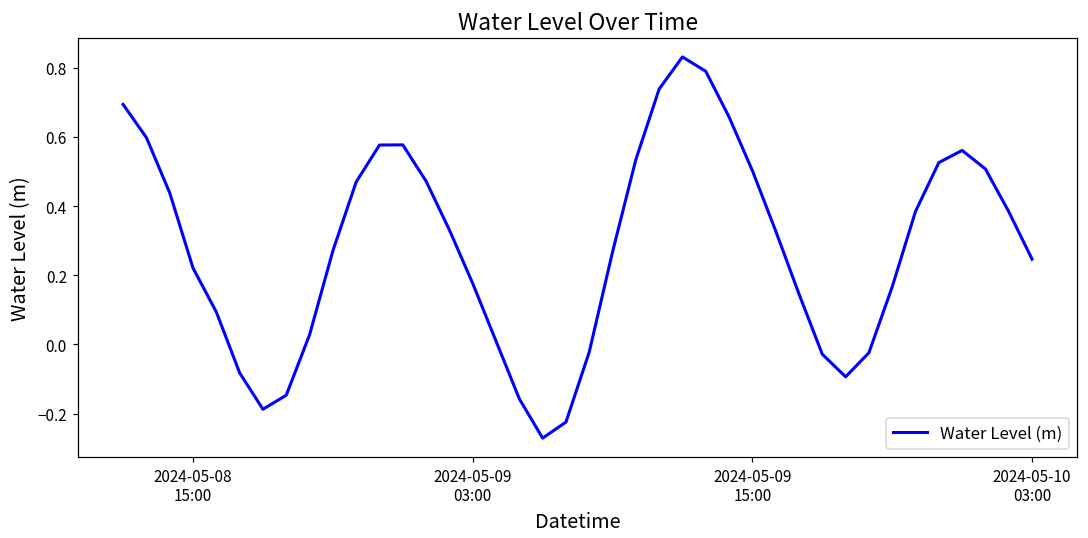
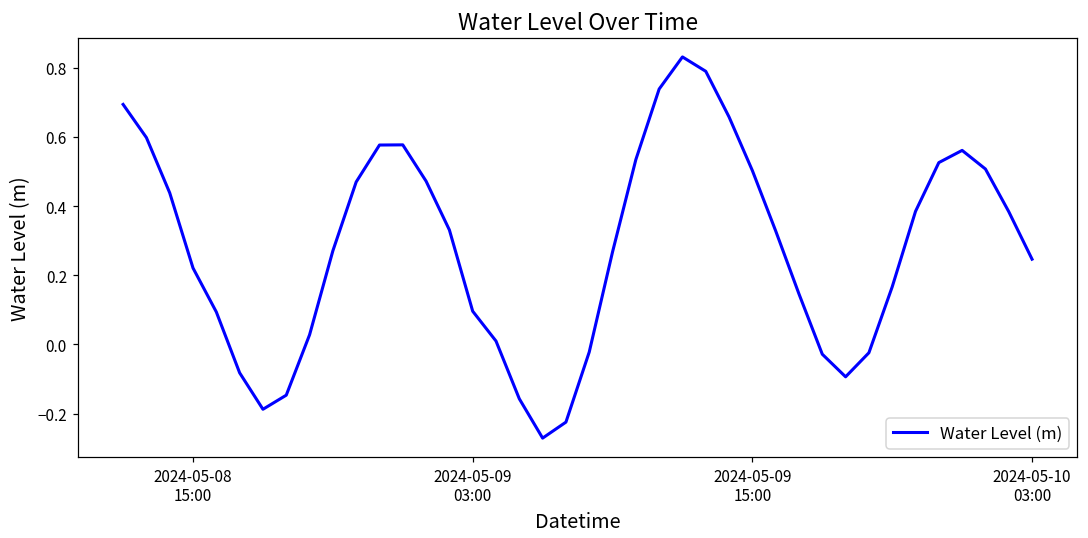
  {
    "2024-05-08 15:00": 0.22,
-   "2024-05-09 03:00": 0.18,
+   "2024-05-09 03:00": 0.10,
    "2024-05-09 15:00": 0.50,
    "2024-05-10 03:00": 0.25
  }
